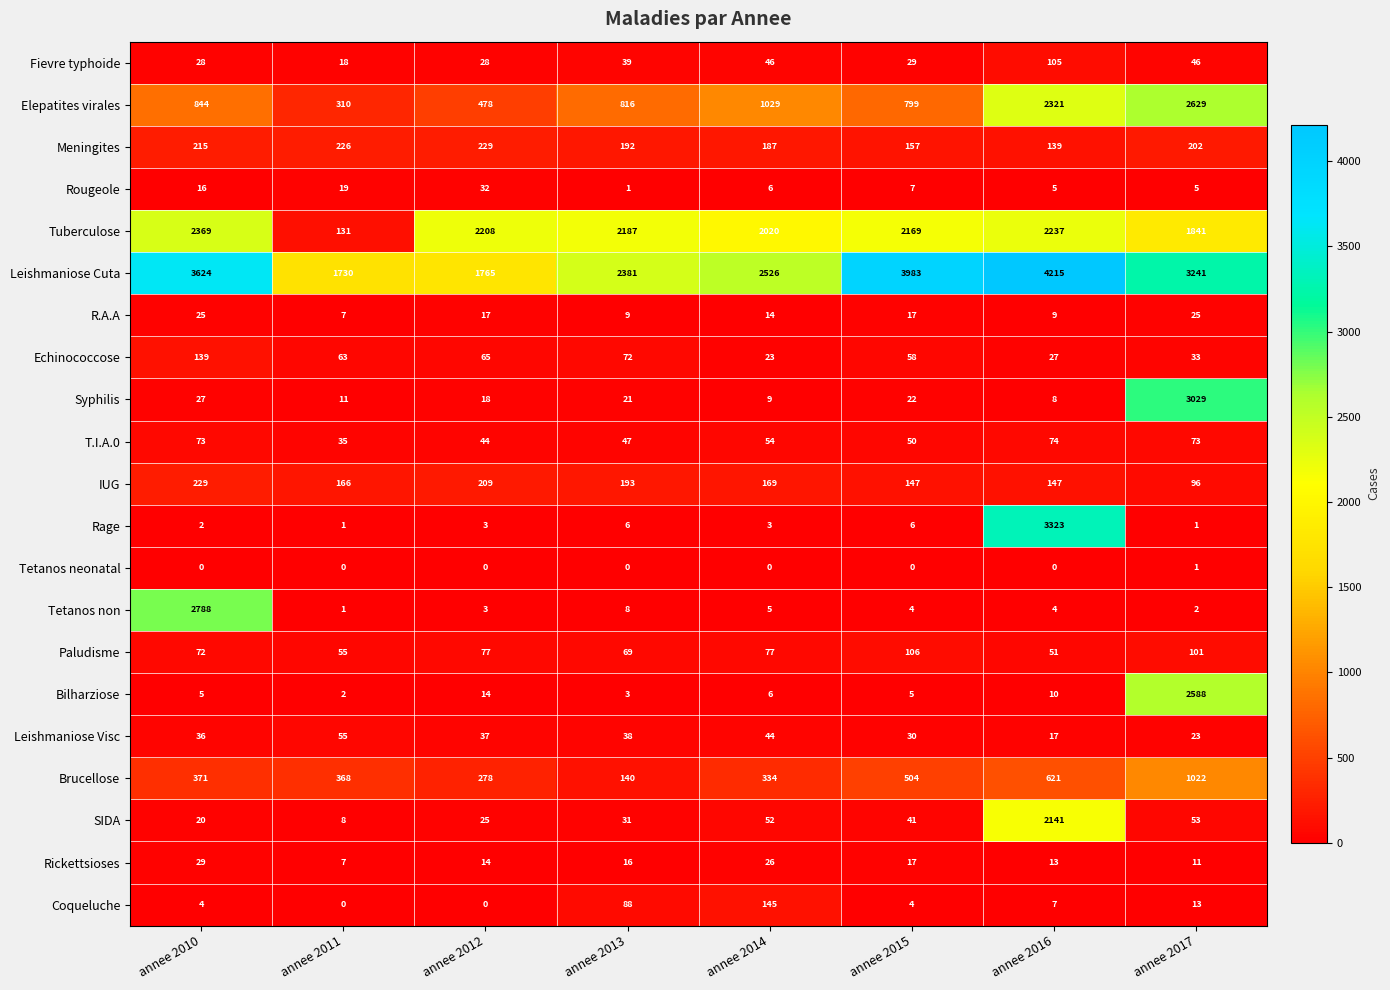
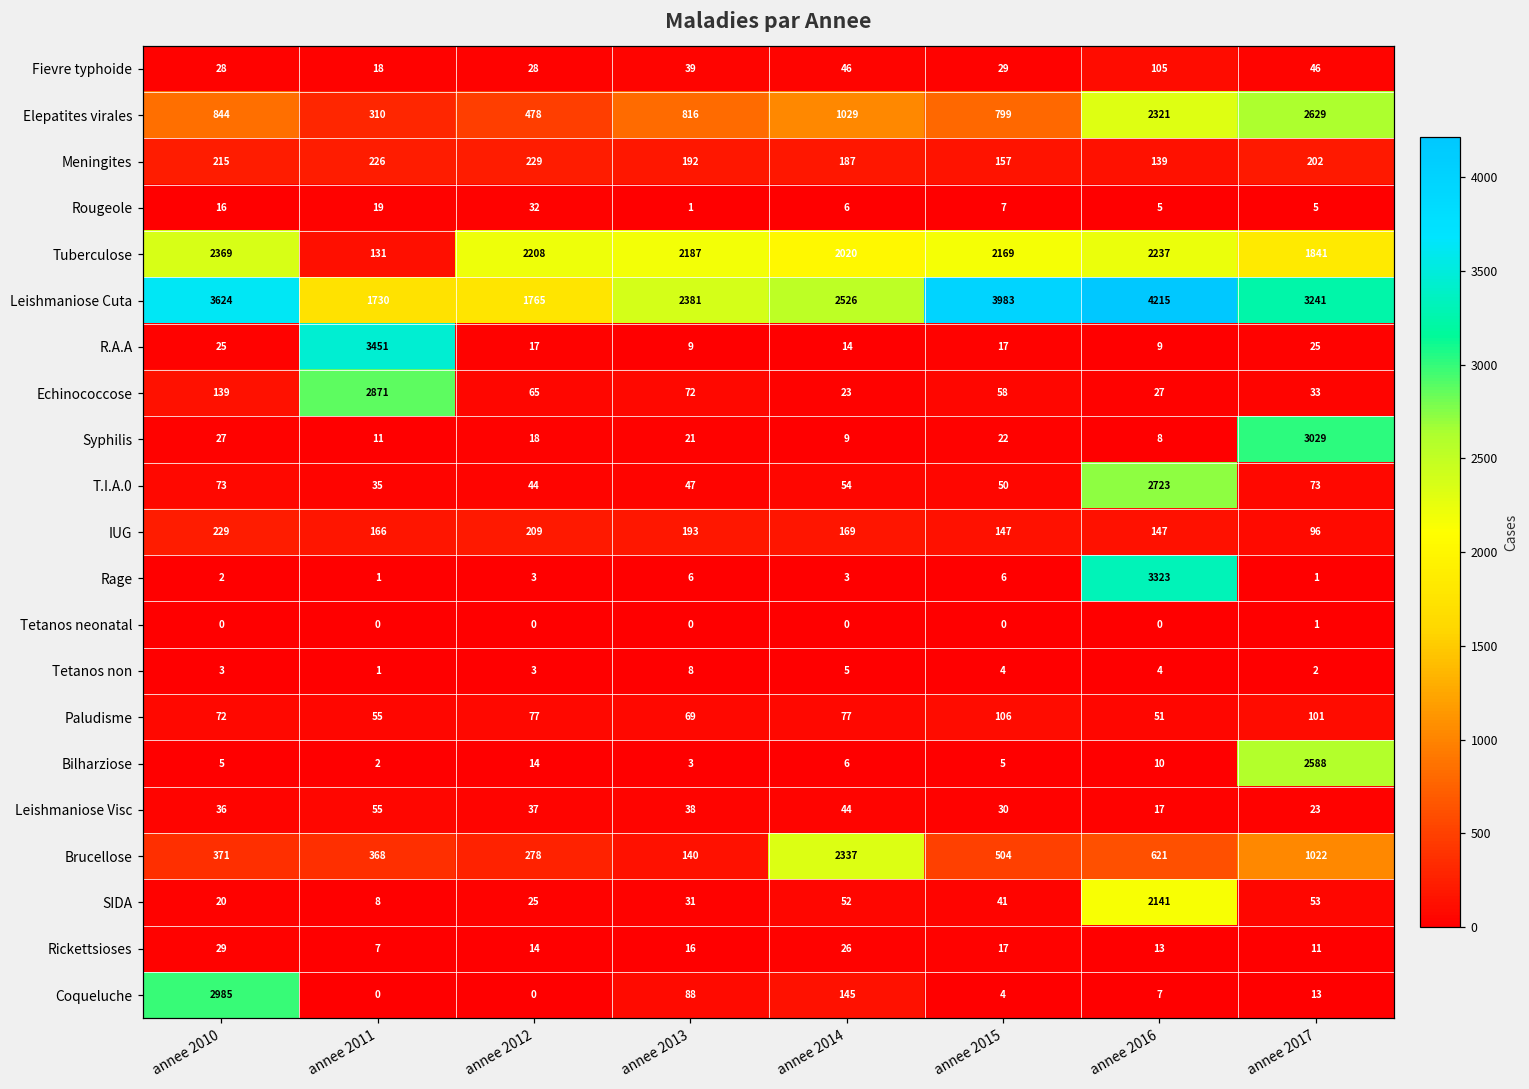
  {
    "Fievre typhoide": {
      "annee 2010": 28,
      "annee 2011": 18,
      "annee 2012": 28,
      "annee 2013": 39,
      "annee 2014": 46,
      "annee 2015": 29,
      "annee 2016": 105,
      "annee 2017": 46
    },
    "Elepatites virales": {
      "annee 2010": 844,
      "annee 2011": 310,
      "annee 2012": 478,
      "annee 2013": 816,
      "annee 2014": 1029,
      "annee 2015": 799,
      "annee 2016": 2321,
      "annee 2017": 2629
    },
    "Meningites": {
      "annee 2010": 215,
      "annee 2011": 226,
      "annee 2012": 229,
      "annee 2013": 192,
      "annee 2014": 187,
      "annee 2015": 157,
      "annee 2016": 139,
      "annee 2017": 202
    },
    "Rougeole": {
      "annee 2010": 16,
      "annee 2011": 19,
      "annee 2012": 32,
      "annee 2013": 1,
      "annee 2014": 6,
      "annee 2015": 7,
      "annee 2016": 5,
      "annee 2017": 5
    },
    "Tuberculose": {
      "annee 2010": 2369,
      "annee 2011": 131,
      "annee 2012": 2208,
      "annee 2013": 2187,
      "annee 2014": 2020,
      "annee 2015": 2169,
      "annee 2016": 2237,
      "annee 2017": 1841
    },
    "Leishmaniose Cuta": {
      "annee 2010": 3624,
      "annee 2011": 1730,
      "annee 2012": 1765,
      "annee 2013": 2381,
      "annee 2014": 2526,
      "annee 2015": 3983,
      "annee 2016": 4215,
      "annee 2017": 3241
    },
    "R.A.A": {
      "annee 2010": 25,
-     "annee 2011": 7,
+     "annee 2011": 3451,
      "annee 2012": 17,
      "annee 2013": 9,
      "annee 2014": 14,
      "annee 2015": 17,
      "annee 2016": 9,
      "annee 2017": 25
    },
    "Echinococcose": {
      "annee 2010": 139,
-     "annee 2011": 63,
+     "annee 2011": 2871,
      "annee 2012": 65,
      "annee 2013": 72,
      "annee 2014": 23,
      "annee 2015": 58,
      "annee 2016": 27,
      "annee 2017": 33
    },
    "Syphilis": {
      "annee 2010": 27,
      "annee 2011": 11,
      "annee 2012": 18,
      "annee 2013": 21,
      "annee 2014": 9,
      "annee 2015": 22,
      "annee 2016": 8,
      "annee 2017": 3029
    },
    "T.I.A.0": {
      "annee 2010": 73,
      "annee 2011": 35,
      "annee 2012": 44,
      "annee 2013": 47,
      "annee 2014": 54,
      "annee 2015": 50,
-     "annee 2016": 74,
+     "annee 2016": 2723,
      "annee 2017": 73
    },
    "IUG": {
      "annee 2010": 229,
      "annee 2011": 166,
      "annee 2012": 209,
      "annee 2013": 193,
      "annee 2014": 169,
      "annee 2015": 147,
      "annee 2016": 147,
      "annee 2017": 96
    },
    "Rage": {
      "annee 2010": 2,
      "annee 2011": 1,
      "annee 2012": 3,
      "annee 2013": 6,
      "annee 2014": 3,
      "annee 2015": 6,
      "annee 2016": 3323,
      "annee 2017": 1
    },
    "Tetanos neonatal": {
      "annee 2010": 0,
      "annee 2011": 0,
      "annee 2012": 0,
      "annee 2013": 0,
      "annee 2014": 0,
      "annee 2015": 0,
      "annee 2016": 0,
      "annee 2017": 1
    },
    "Tetanos non": {
-     "annee 2010": 2788,
+     "annee 2010": 3,
      "annee 2011": 1,
      "annee 2012": 3,
      "annee 2013": 8,
      "annee 2014": 5,
      "annee 2015": 4,
      "annee 2016": 4,
      "annee 2017": 2
    },
    "Paludisme": {
      "annee 2010": 72,
      "annee 2011": 55,
      "annee 2012": 77,
      "annee 2013": 69,
      "annee 2014": 77,
      "annee 2015": 106,
      "annee 2016": 51,
      "annee 2017": 101
    },
    "Bilharziose": {
      "annee 2010": 5,
      "annee 2011": 2,
      "annee 2012": 14,
      "annee 2013": 3,
      "annee 2014": 6,
      "annee 2015": 5,
      "annee 2016": 10,
      "annee 2017": 2588
    },
    "Leishmaniose Visc": {
      "annee 2010": 36,
      "annee 2011": 55,
      "annee 2012": 37,
      "annee 2013": 38,
      "annee 2014": 44,
      "annee 2015": 30,
      "annee 2016": 17,
      "annee 2017": 23
    },
    "Brucellose": {
      "annee 2010": 371,
      "annee 2011": 368,
      "annee 2012": 278,
      "annee 2013": 140,
-     "annee 2014": 334,
+     "annee 2014": 2337,
      "annee 2015": 504,
      "annee 2016": 621,
      "annee 2017": 1022
    },
    "SIDA": {
      "annee 2010": 20,
      "annee 2011": 8,
      "annee 2012": 25,
      "annee 2013": 31,
      "annee 2014": 52,
      "annee 2015": 41,
      "annee 2016": 2141,
      "annee 2017": 53
    },
    "Rickettsioses": {
      "annee 2010": 29,
      "annee 2011": 7,
      "annee 2012": 14,
      "annee 2013": 16,
      "annee 2014": 26,
      "annee 2015": 17,
      "annee 2016": 13,
      "annee 2017": 11
    },
    "Coqueluche": {
-     "annee 2010": 4,
+     "annee 2010": 2985,
      "annee 2011": 0,
      "annee 2012": 0,
      "annee 2013": 88,
      "annee 2014": 145,
      "annee 2015": 4,
      "annee 2016": 7,
      "annee 2017": 13
    }
  }
